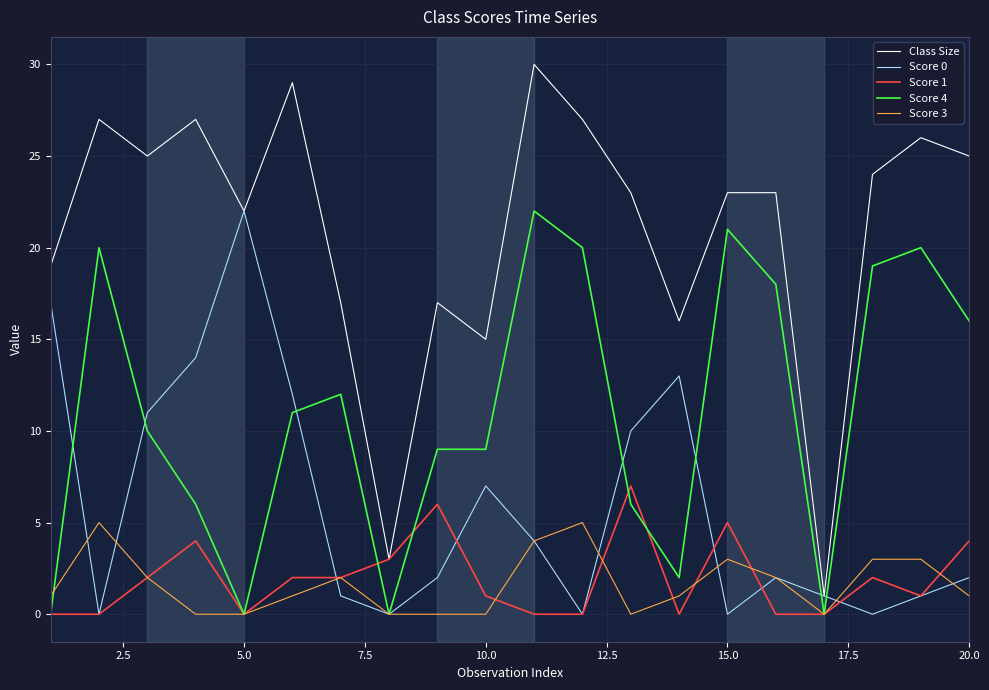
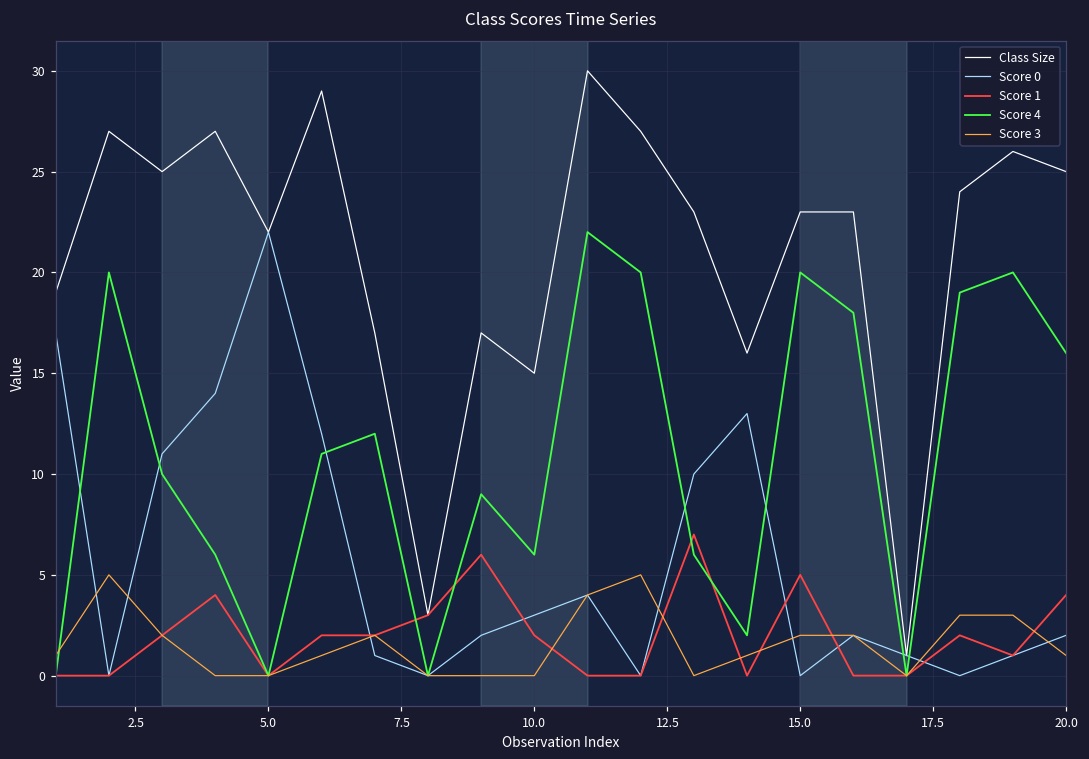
  {
    "Class Size": {
      "10.0": 15,
      "15.0": 23,
      "20.0": 25
    },
    "Score 0": {
-     "10.0": 7,
+     "10.0": 3,
      "15.0": 0,
      "20.0": 2
    },
    "Score 1": {
-     "10.0": 1,
+     "10.0": 2,
      "15.0": 5,
      "20.0": 4
    },
    "Score 4": {
-     "10.0": 9,
-     "15.0": 21,
+     "10.0": 6,
+     "15.0": 20,
      "20.0": 16
    },
    "Score 3": {
      "10.0": 0,
-     "15.0": 3,
+     "15.0": 2,
      "20.0": 1
    }
  }
